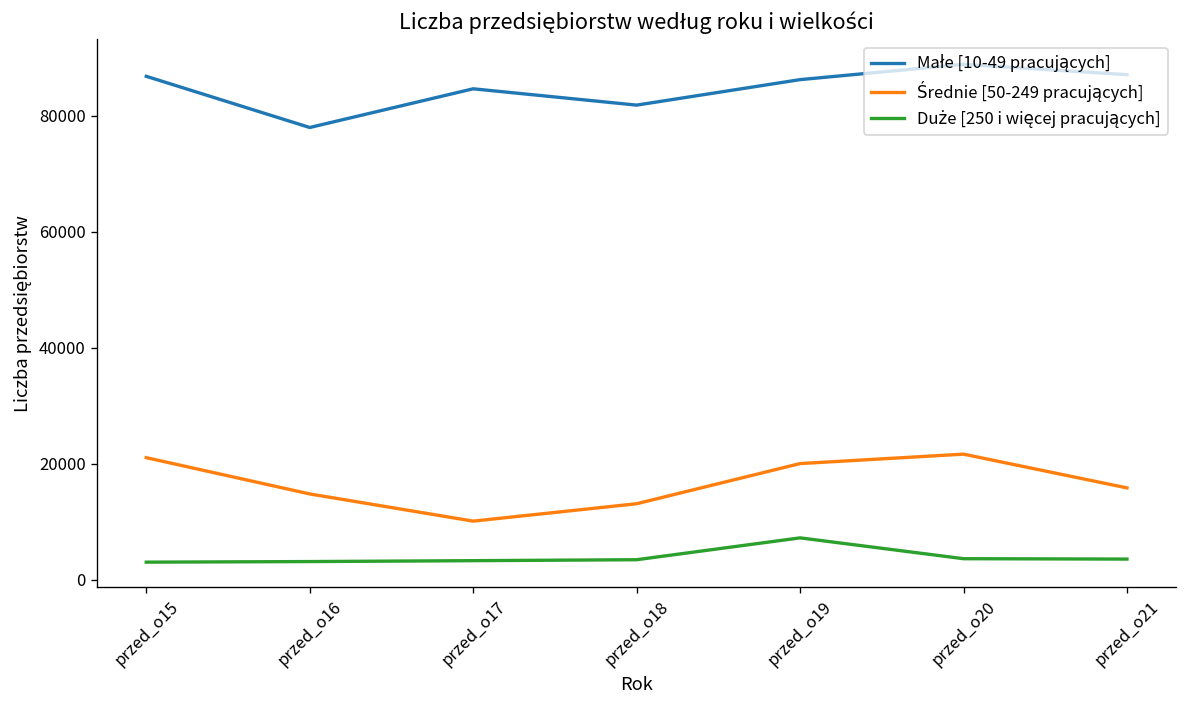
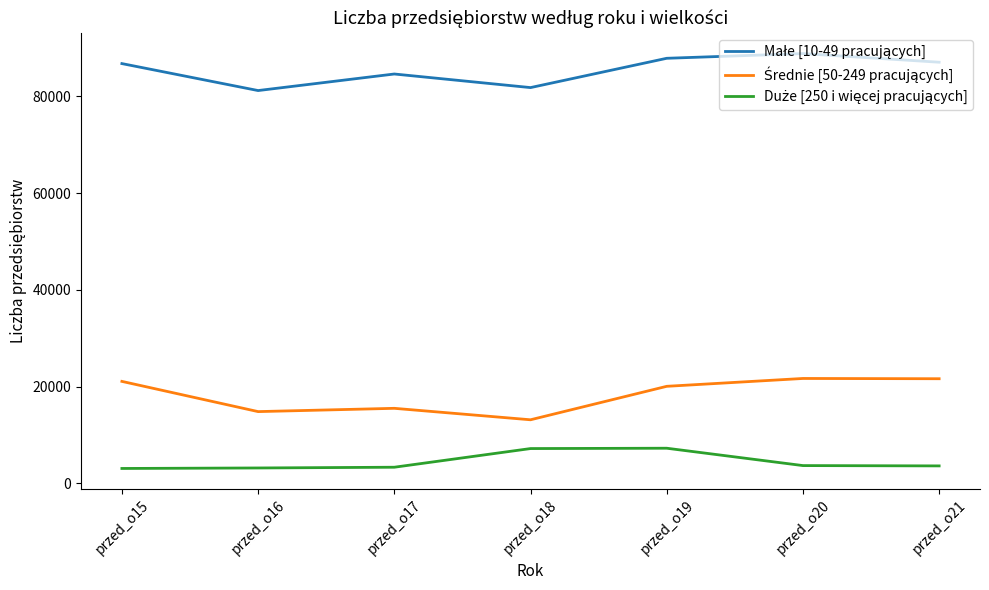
  {
    "Małe [10-49 pracujących]": {
      "przed_o15": 87000,
-     "przed_o16": 78000,
+     "przed_o16": 81000,
      "przed_o17": 85000,
      "przed_o18": 82000,
-     "przed_o19": 86000
+     "przed_o19": 88000
    },
    "Średnie [50-249 pracujących]": {
      "przed_o15": 21000,
      "przed_o16": 15000,
-     "przed_o17": 10000,
+     "przed_o17": 16000,
      "przed_o18": 13000,
      "przed_o19": 20000,
      "przed_o20": 22000,
-     "przed_o21": 16000
+     "przed_o21": 22000
    },
    "Duże [250 i więcej pracujących]": {
      "przed_o15": 3000,
      "przed_o16": 3000,
      "przed_o17": 3000,
-     "przed_o18": 3000,
+     "przed_o18": 7000,
      "przed_o19": 7000,
      "przed_o20": 4000,
      "przed_o21": 4000
    }
  }
